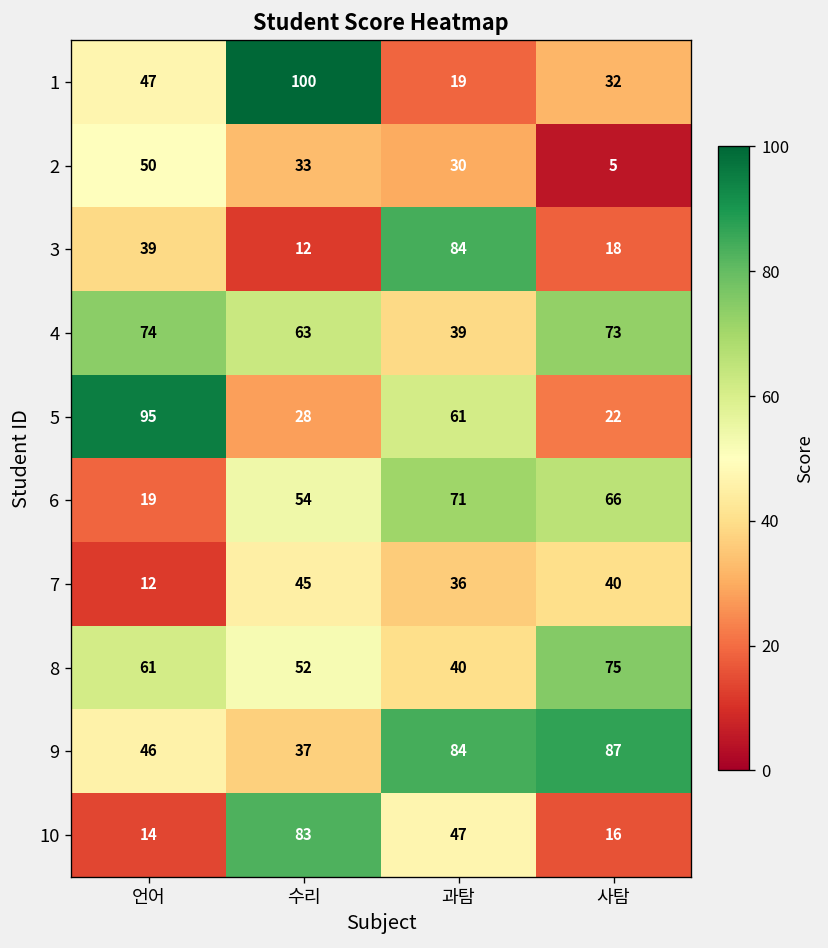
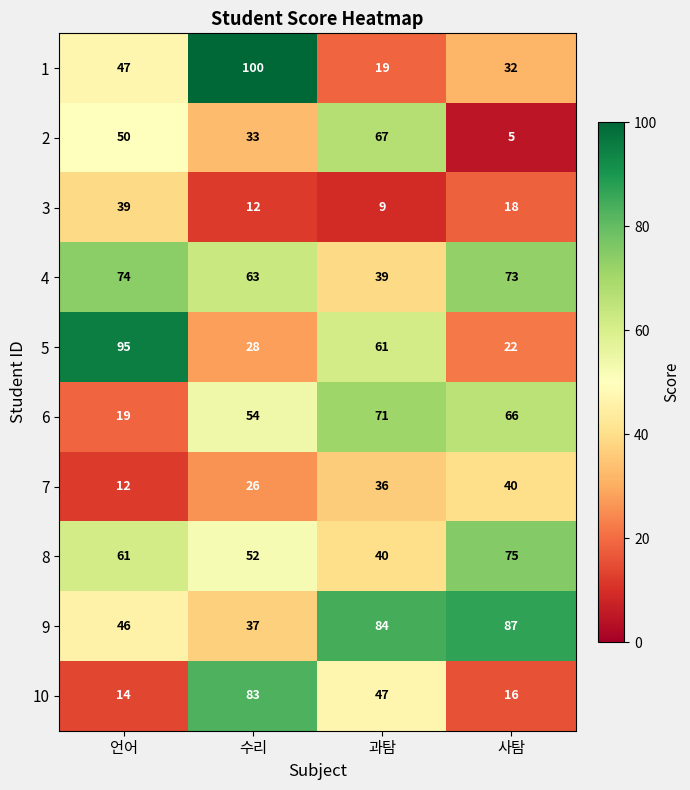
  {
    "1": {
      "언어": 47,
      "수리": 100,
      "과탐": 19,
      "사탐": 32
    },
    "2": {
      "언어": 50,
      "수리": 33,
-     "과탐": 30,
+     "과탐": 67,
      "사탐": 5
    },
    "3": {
      "언어": 39,
      "수리": 12,
-     "과탐": 84,
+     "과탐": 9,
      "사탐": 18
    },
    "4": {
      "언어": 74,
      "수리": 63,
      "과탐": 39,
      "사탐": 73
    },
    "5": {
      "언어": 95,
      "수리": 28,
      "과탐": 61,
      "사탐": 22
    },
    "6": {
      "언어": 19,
      "수리": 54,
      "과탐": 71,
      "사탐": 66
    },
    "7": {
      "언어": 12,
-     "수리": 45,
+     "수리": 26,
      "과탐": 36,
      "사탐": 40
    },
    "8": {
      "언어": 61,
      "수리": 52,
      "과탐": 40,
      "사탐": 75
    },
    "9": {
      "언어": 46,
      "수리": 37,
      "과탐": 84,
      "사탐": 87
    },
    "10": {
      "언어": 14,
      "수리": 83,
      "과탐": 47,
      "사탐": 16
    }
  }
